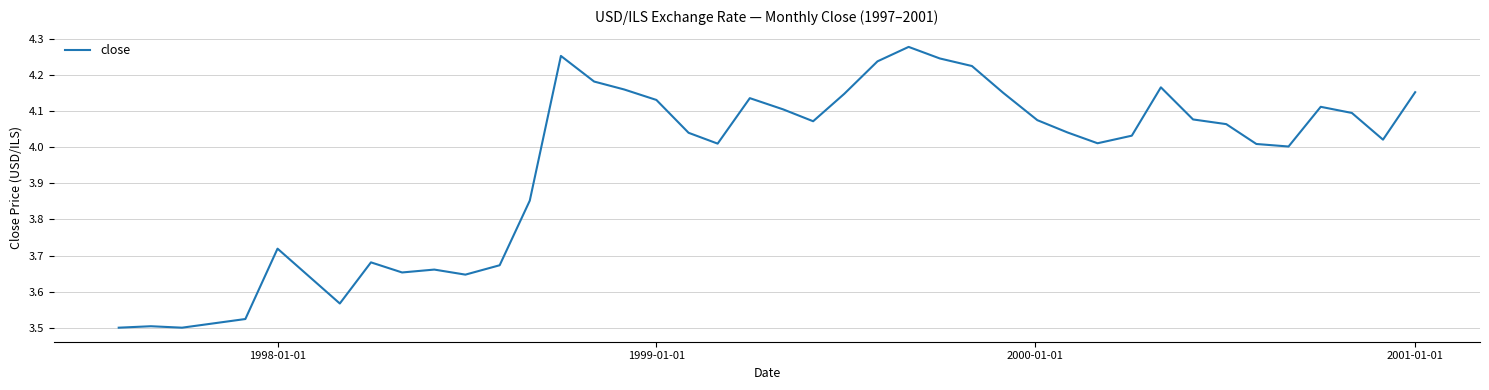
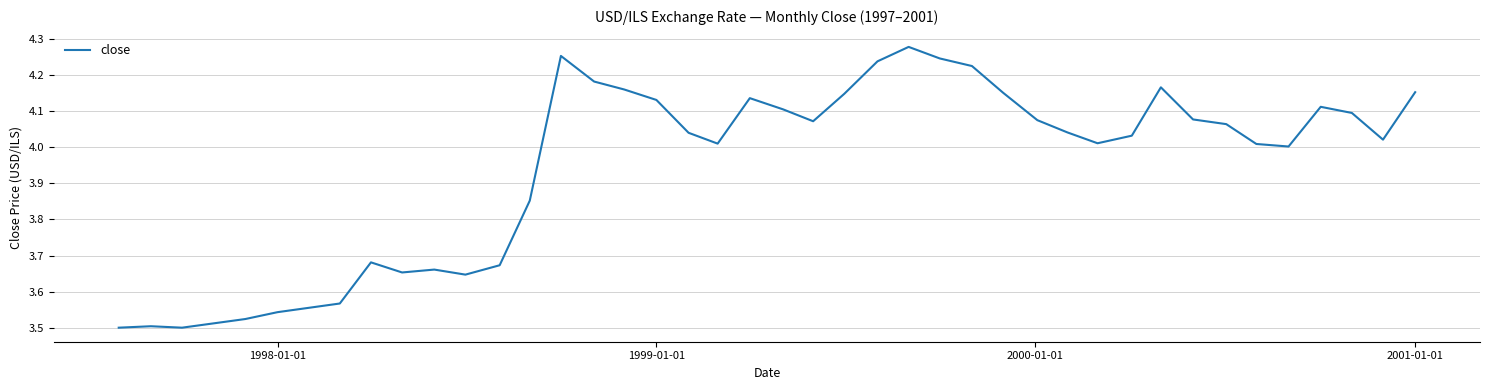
  {
-   "1998-01-01": 3.72,
+   "1998-01-01": 3.54,
    "1999-01-01": 4.13,
    "2001-01-01": 4.15
  }
